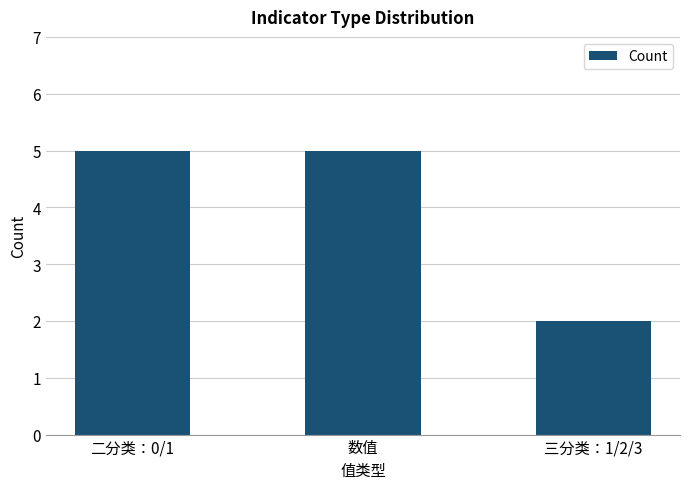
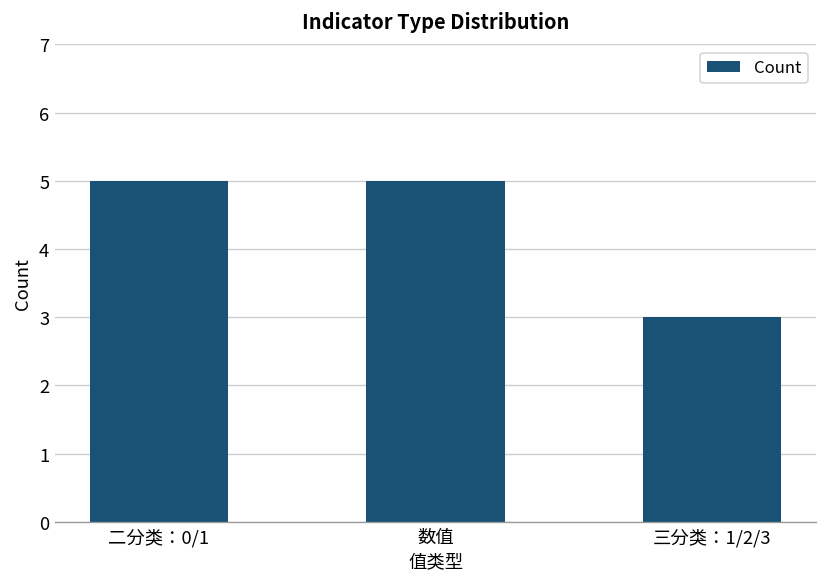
  {
    "二分类：0/1": 5,
    "数值": 5,
-   "三分类：1/2/3": 2
+   "三分类：1/2/3": 3
  }
